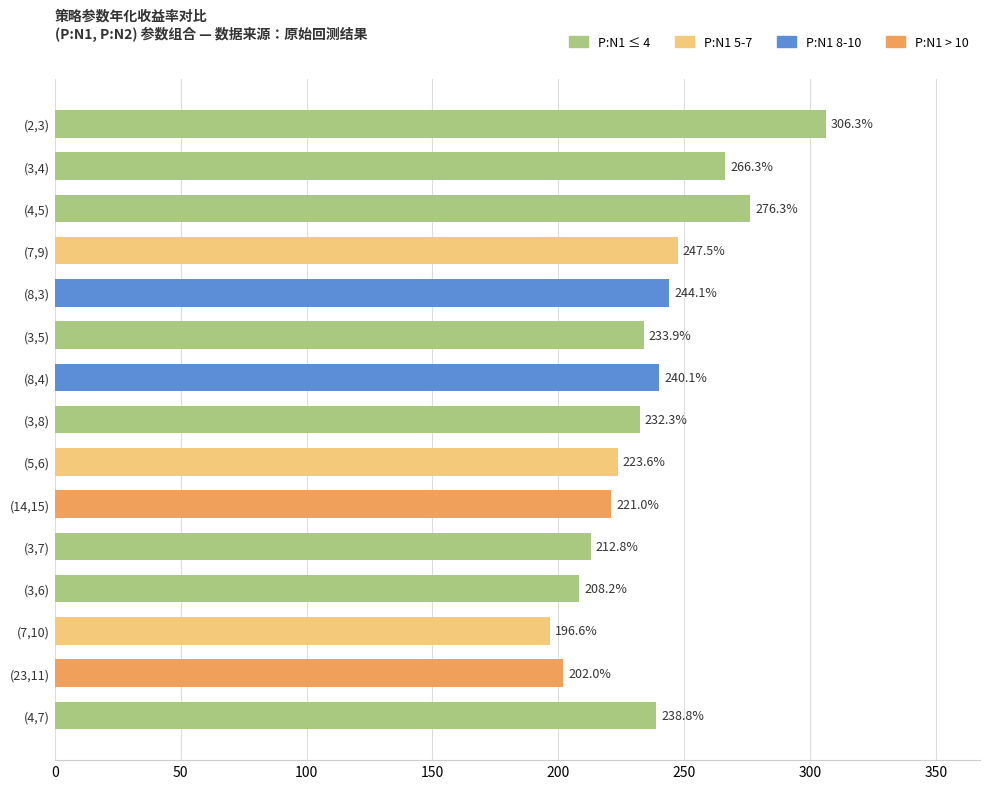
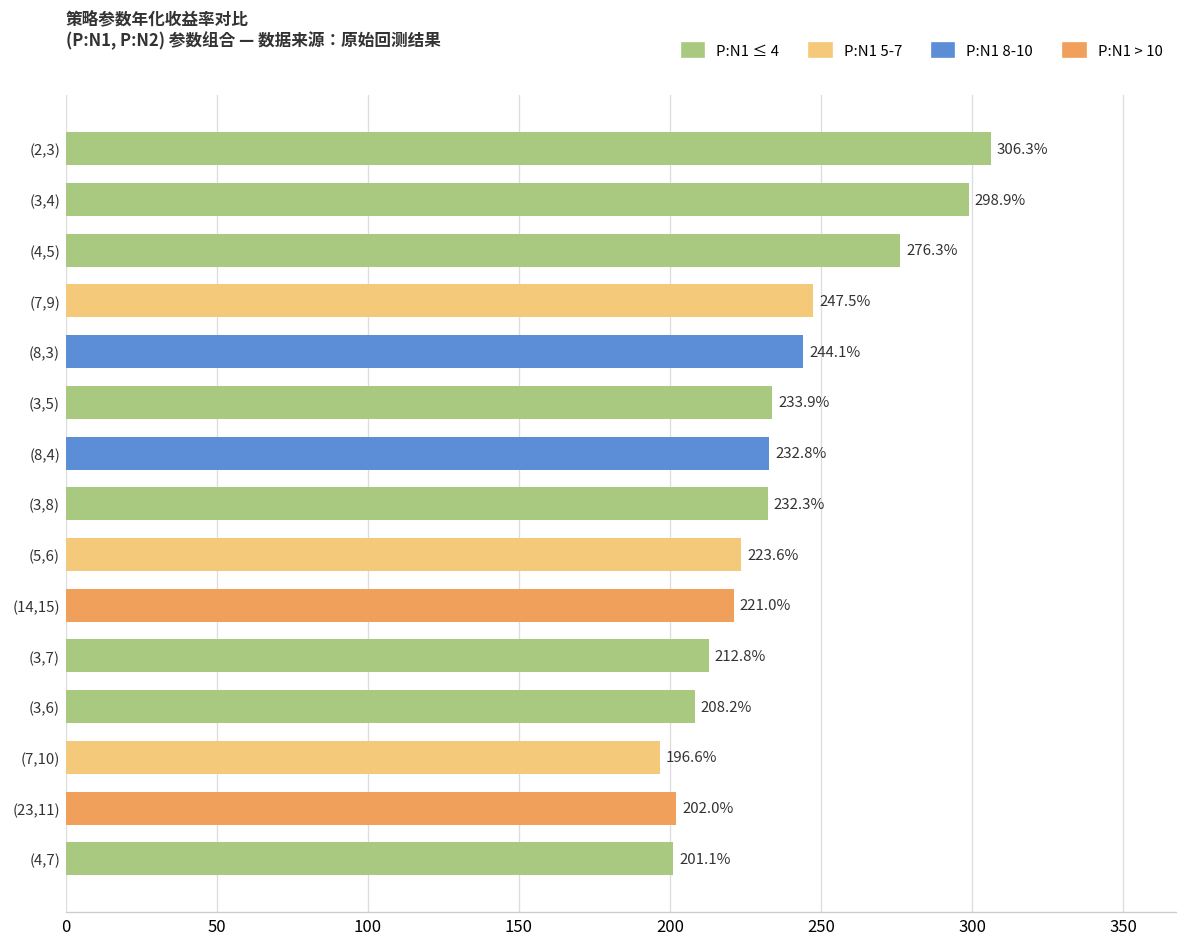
  {
    "(2,3)": "306.3%",
-   "(3,4)": "266.3%",
+   "(3,4)": "298.9%",
    "(4,5)": "276.3%",
    "(7,9)": "247.5%",
    "(8,3)": "244.1%",
    "(3,5)": "233.9%",
-   "(8,4)": "240.1%",
+   "(8,4)": "232.8%",
    "(3,8)": "232.3%",
    "(5,6)": "223.6%",
    "(14,15)": "221.0%",
    "(3,7)": "212.8%",
    "(3,6)": "208.2%",
    "(7,10)": "196.6%",
    "(23,11)": "202.0%",
-   "(4,7)": "238.8%"
+   "(4,7)": "201.1%"
  }
